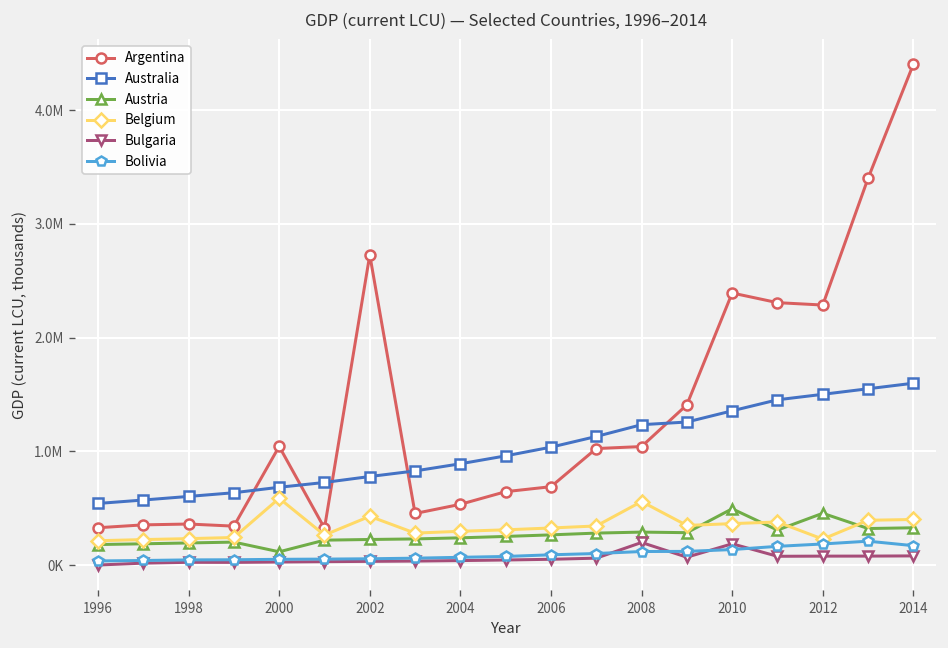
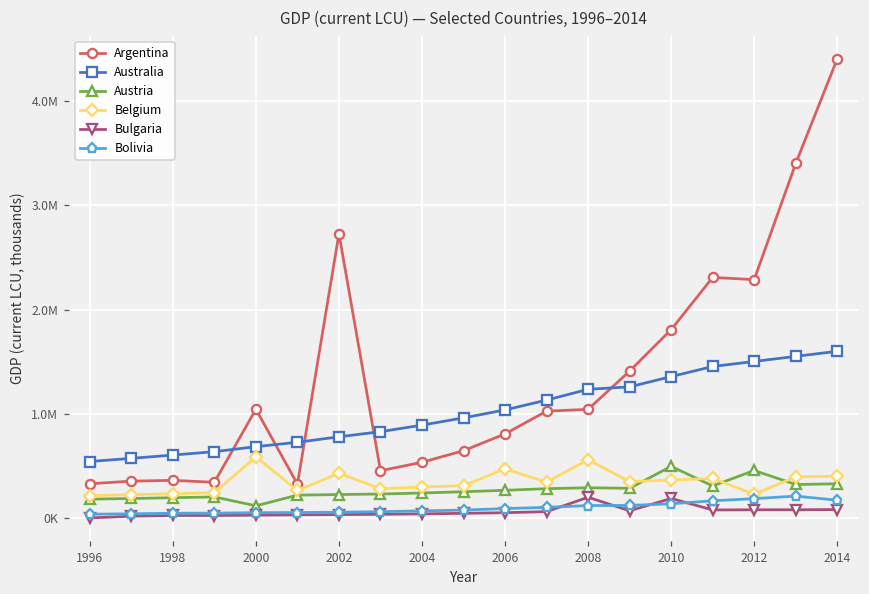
  {
    "Argentina": {
      "1996": 300000,
      "1998": 400000,
      "2000": 1000000,
      "2002": 2700000,
      "2004": 500000,
-     "2006": 700000,
+     "2006": 800000,
      "2008": 1000000,
-     "2010": 2400000,
+     "2010": 1800000,
      "2012": 2300000,
      "2014": 4400000
    },
    "Austria": {
      "1996": 200000,
      "1998": 200000,
      "2000": 100000,
      "2002": 200000,
      "2004": 200000,
      "2006": 300000,
      "2008": 300000,
      "2010": 500000,
      "2012": 500000,
      "2014": 300000
    },
    "Belgium": {
      "1996": 200000,
      "1998": 200000,
      "2000": 600000,
      "2002": 400000,
      "2004": 300000,
-     "2006": 300000,
+     "2006": 500000,
      "2008": 600000,
      "2010": 400000,
      "2012": 200000,
      "2014": 400000
    },
    "Bulgaria": {
      "1996": 0,
      "2004": 0,
      "2006": 100000,
      "2008": 200000,
      "2010": 200000,
      "2012": 100000,
      "2014": 100000
    }
  }
